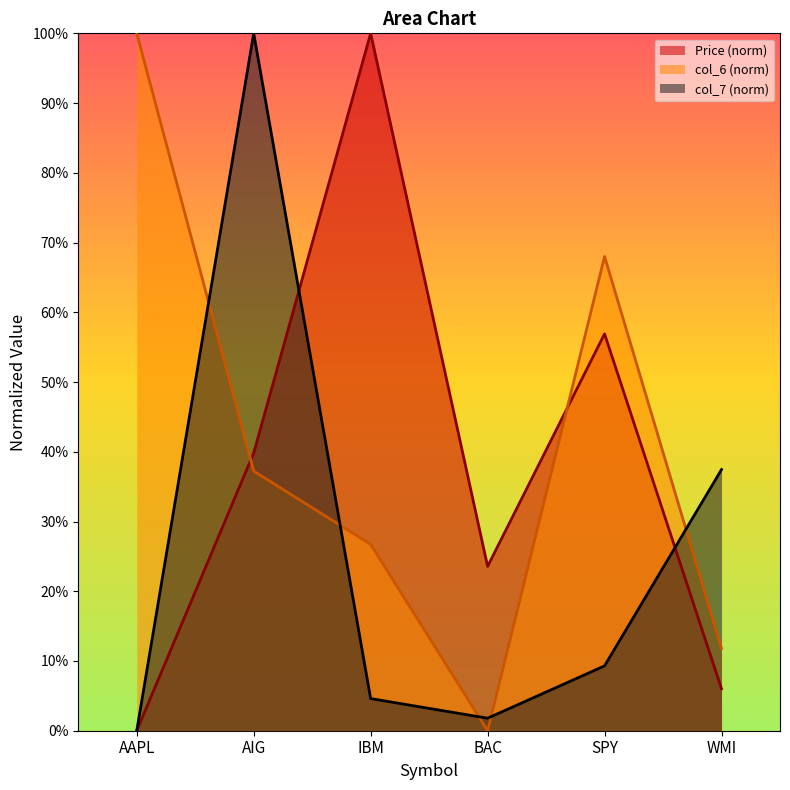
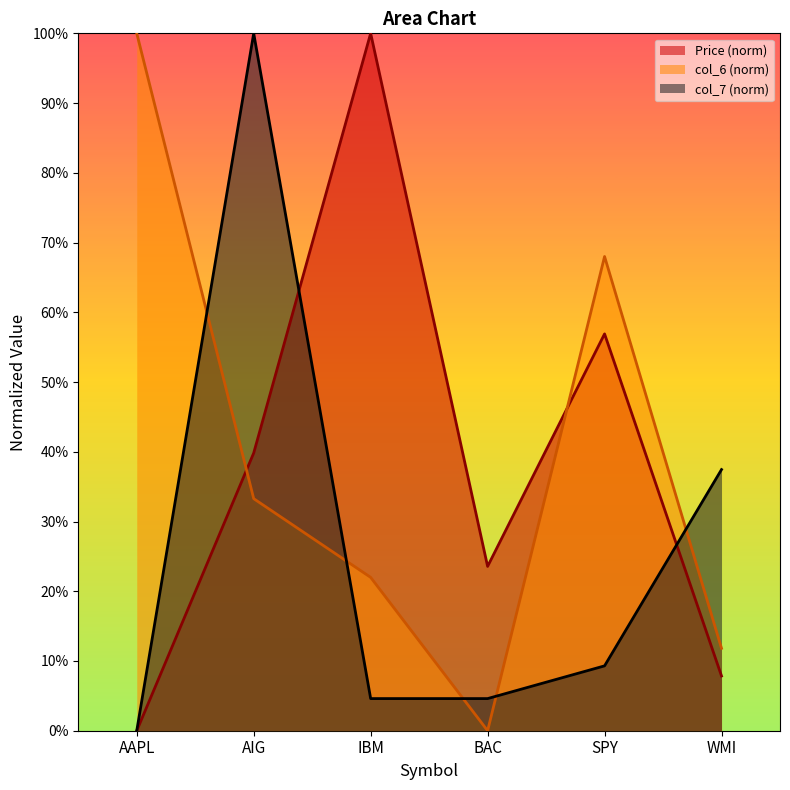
  {
    "Price (norm)": {
      "AIG": "40%",
      "IBM": "100%",
      "BAC": "24%",
      "SPY": "57%",
-     "WMI": "6%"
+     "WMI": "8%"
    },
    "col_6 (norm)": {
      "AAPL": "100%",
-     "AIG": "37%",
-     "IBM": "27%",
+     "AIG": "33%",
+     "IBM": "22%",
      "BAC": "0%",
      "SPY": "68%",
      "WMI": "12%"
    },
    "col_7 (norm)": {
      "AIG": "100%",
      "IBM": "5%",
-     "BAC": "2%",
+     "BAC": "5%",
      "SPY": "9%",
      "WMI": "37%"
    }
  }
